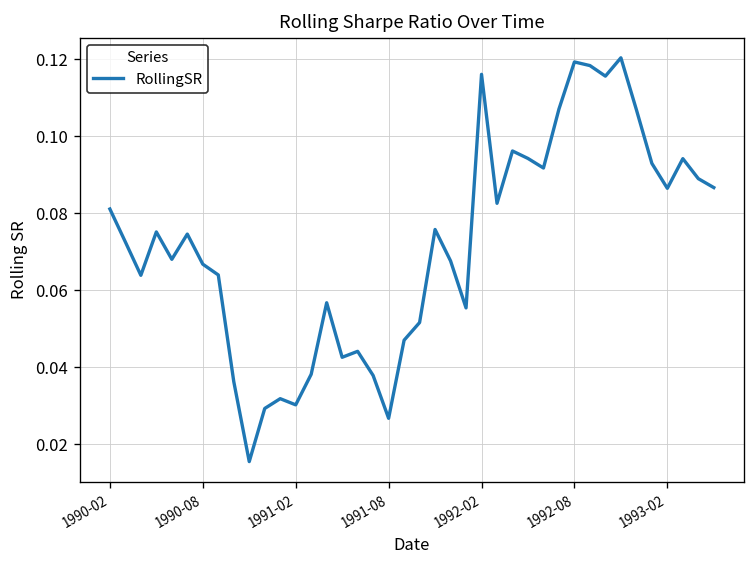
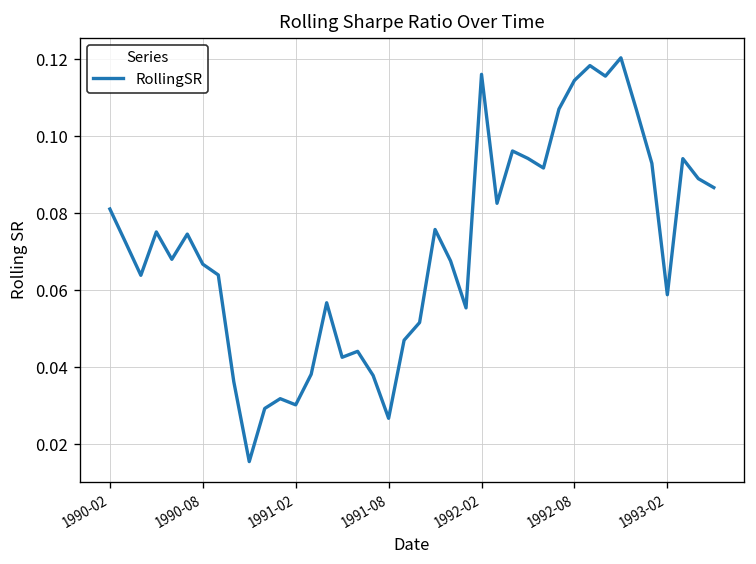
  {
    "1990-02": 0.081,
    "1990-08": 0.067,
    "1991-02": 0.030,
    "1991-08": 0.027,
    "1992-02": 0.116,
-   "1992-08": 0.119,
-   "1993-02": 0.086
+   "1992-08": 0.114,
+   "1993-02": 0.059
  }
